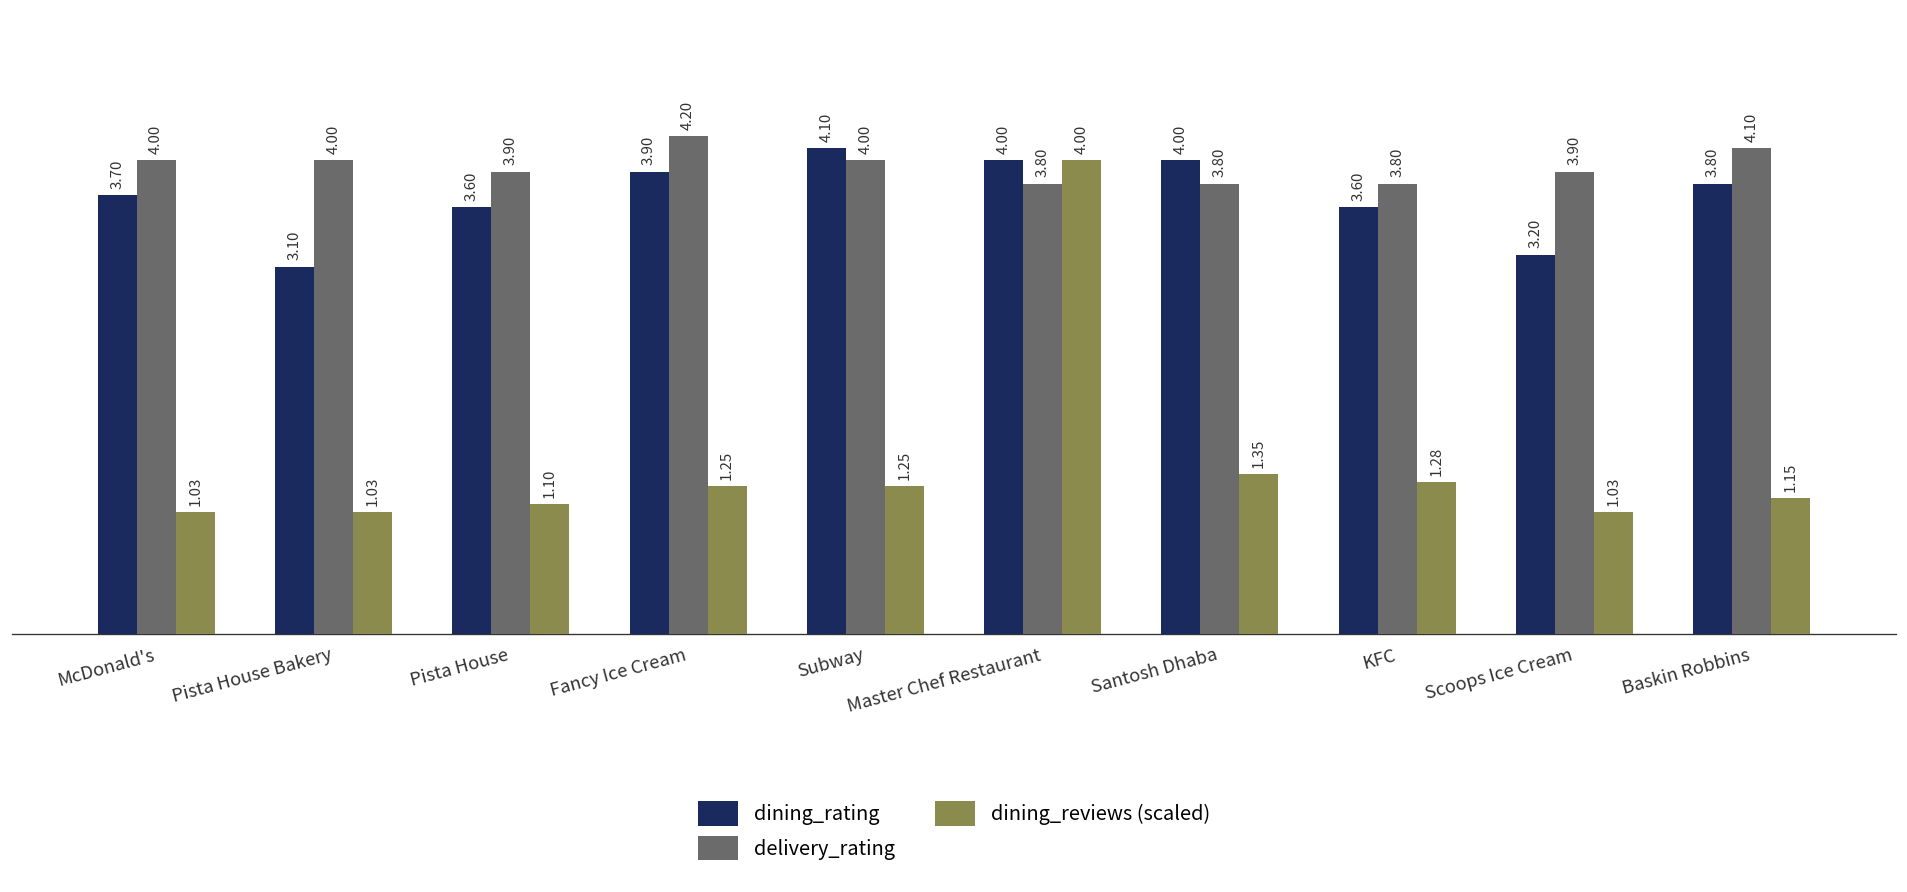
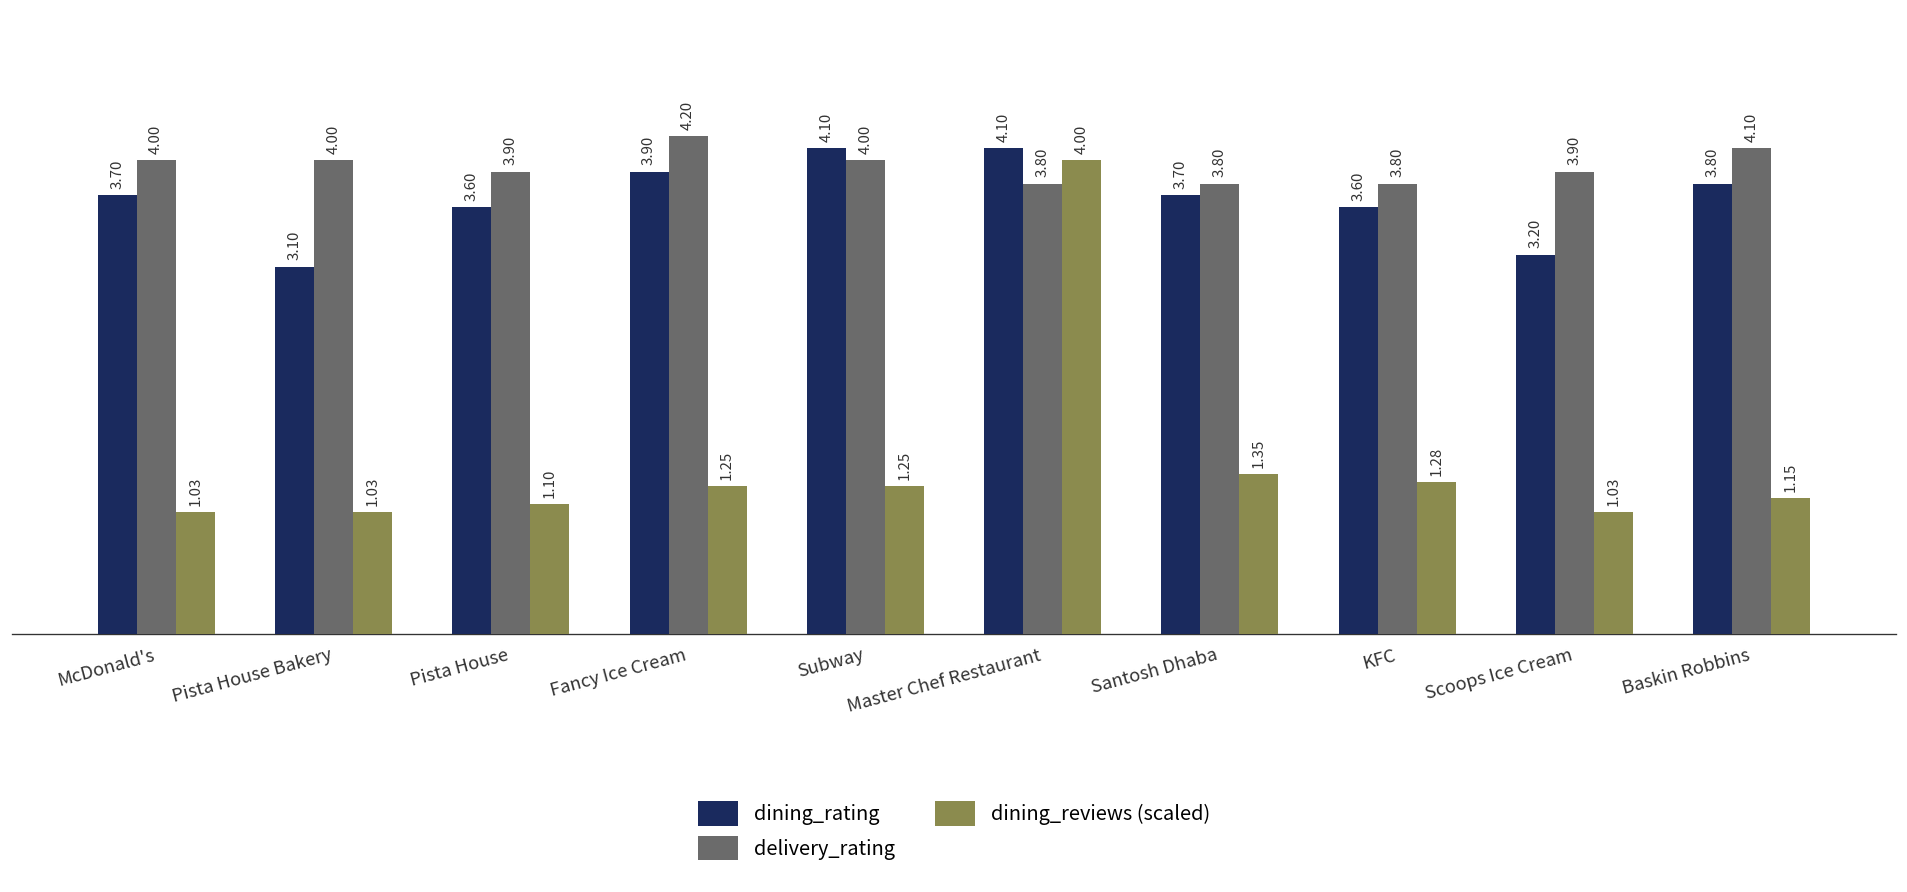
  {
    "dining_rating": {
      "McDonald's": 3.70,
      "Pista House Bakery": 3.10,
      "Pista House": 3.60,
      "Fancy Ice Cream": 3.90,
      "Subway": 4.10,
-     "Master Chef Restaurant": 4.00,
-     "Santosh Dhaba": 4.00,
+     "Master Chef Restaurant": 4.10,
+     "Santosh Dhaba": 3.70,
      "KFC": 3.60,
      "Scoops Ice Cream": 3.20,
      "Baskin Robbins": 3.80
    }
  }
